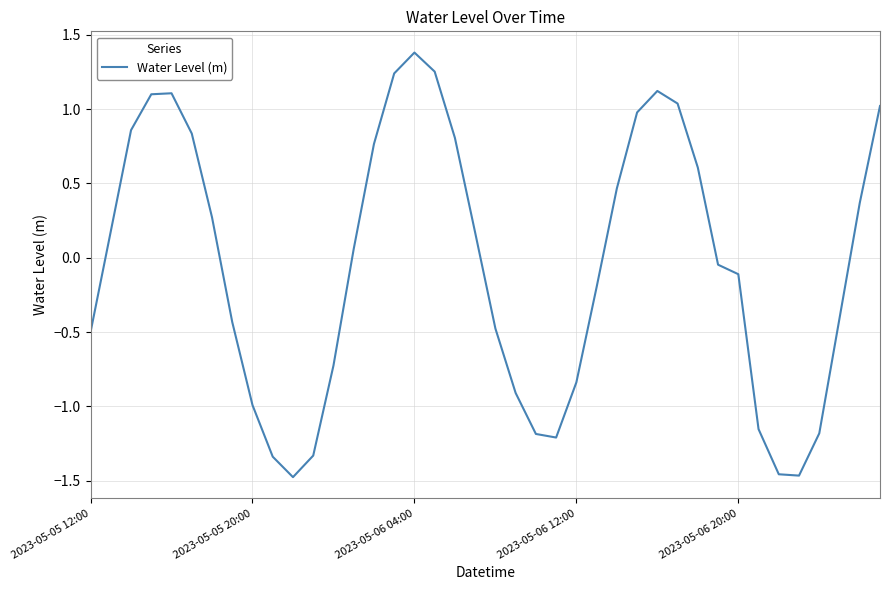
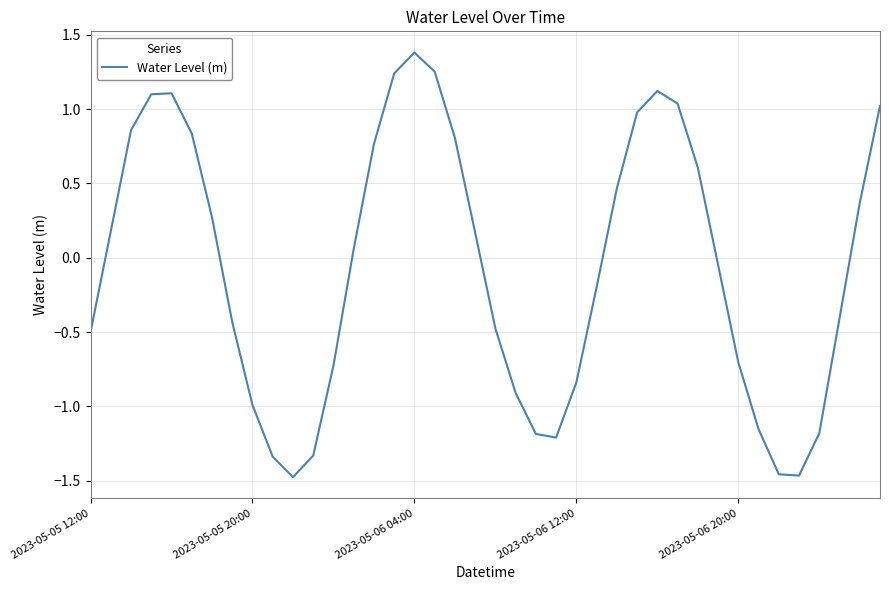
  {
    "2023-05-05 12:00": -0.50,
    "2023-05-05 20:00": -0.99,
    "2023-05-06 04:00": 1.38,
    "2023-05-06 12:00": -0.84,
-   "2023-05-06 20:00": -0.11
+   "2023-05-06 20:00": -0.70
  }
